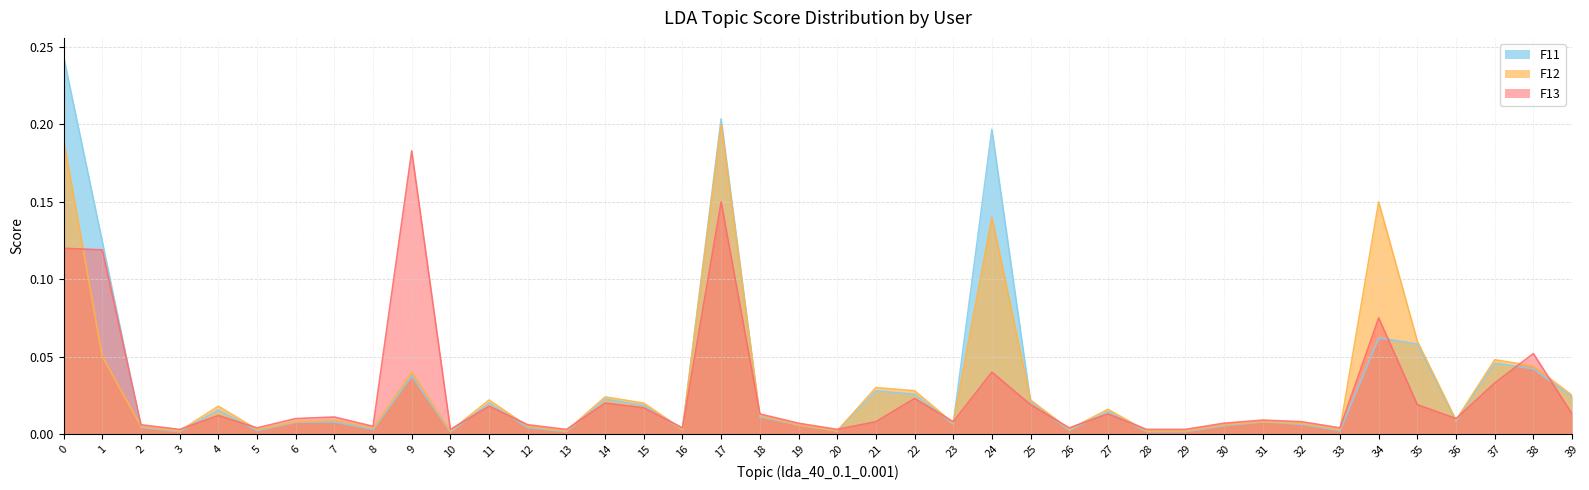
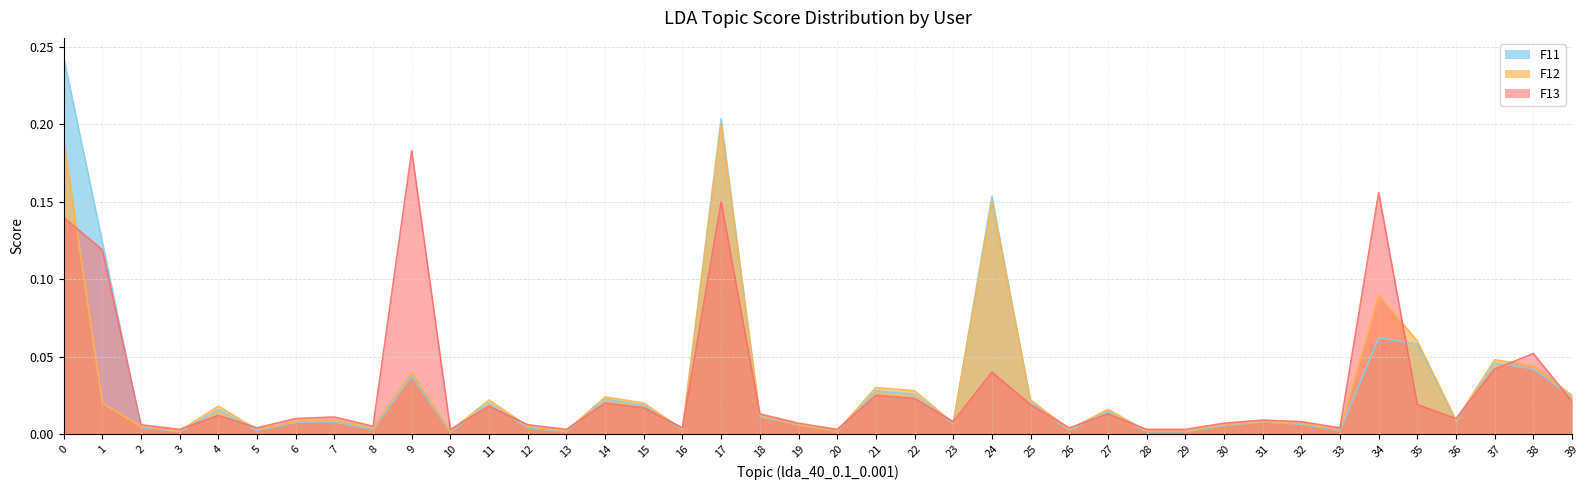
  {
    "F11": {
      "0": 0.244,
      "1": 0.124,
      "4": 0.016,
      "9": 0.038,
      "11": 0.020,
      "17": 0.204,
      "21": 0.028,
      "22": 0.026,
-     "24": 0.197,
+     "24": 0.154,
      "34": 0.062,
      "35": 0.058,
      "37": 0.046,
      "38": 0.042
    },
    "F12": {
      "0": 0.19,
-     "1": 0.05,
+     "1": 0.02,
      "4": 0.018,
      "9": 0.04,
      "11": 0.022,
      "17": 0.20,
      "21": 0.03,
      "22": 0.028,
-     "24": 0.14,
-     "34": 0.15,
+     "24": 0.15,
+     "34": 0.09,
      "35": 0.06,
      "37": 0.048,
      "38": 0.044
    },
    "F13": {
-     "0": 0.12,
+     "0": 0.14,
      "1": 0.119,
      "4": 0.012,
      "6": 0.010,
      "7": 0.011,
      "9": 0.183,
      "11": 0.018,
      "14": 0.020,
      "17": 0.150,
-     "21": 0.008,
+     "21": 0.025,
      "22": 0.023,
      "24": 0.040,
      "25": 0.019,
-     "34": 0.075,
+     "34": 0.156,
      "35": 0.019,
-     "37": 0.033,
+     "37": 0.042,
      "38": 0.052,
-     "39": 0.013
+     "39": 0.021
    }
  }
